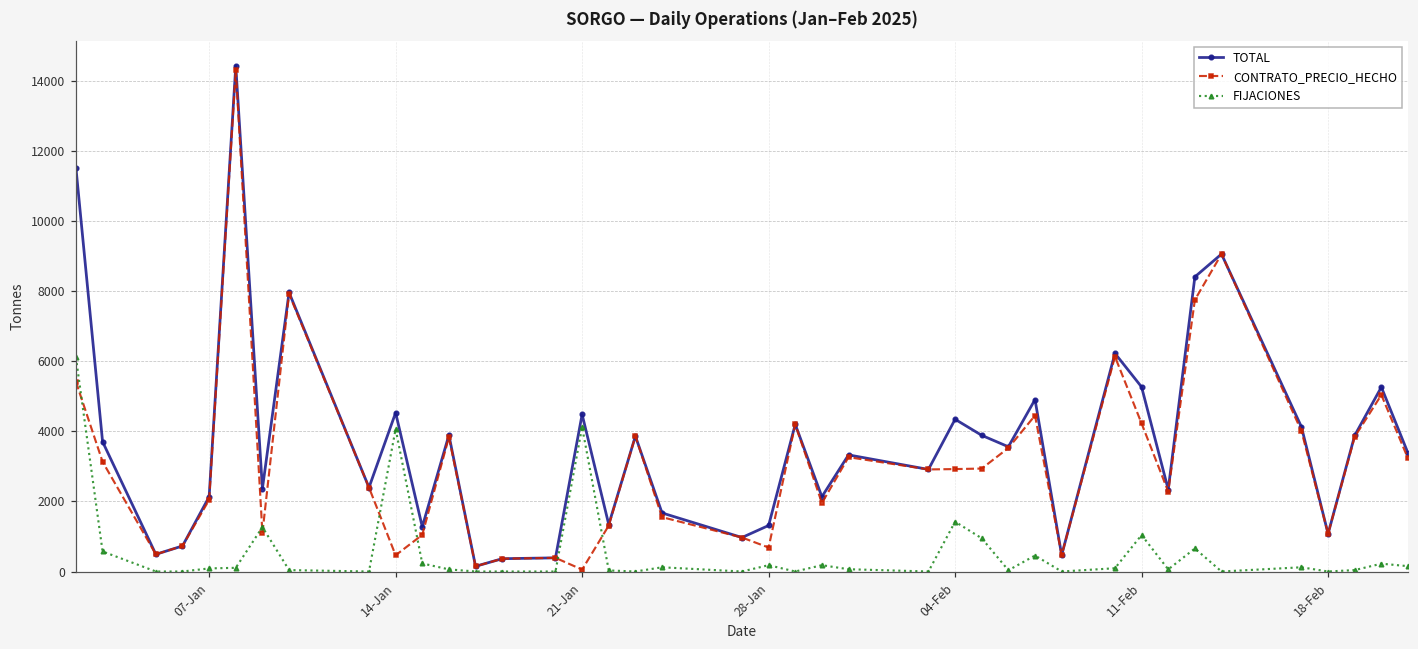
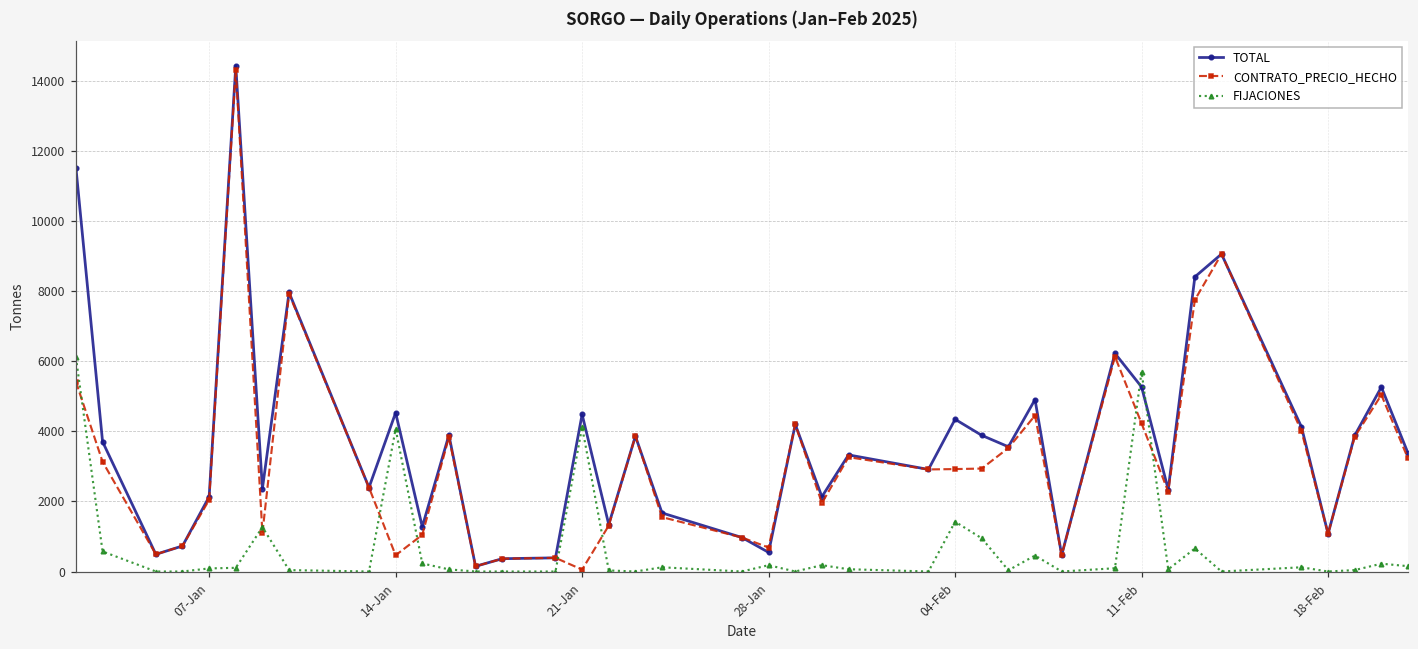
  {
    "TOTAL": {
      "07-Jan": 2100,
      "14-Jan": 4500,
      "21-Jan": 4500,
-     "28-Jan": 1300,
+     "28-Jan": 500,
      "04-Feb": 4300,
      "11-Feb": 5300
    },
    "CONTRATO_PRECIO_HECHO": {
      "07-Jan": 2000,
      "14-Jan": 500,
      "21-Jan": 100,
      "28-Jan": 700,
      "04-Feb": 2900,
      "11-Feb": 4200
    },
    "FIJACIONES": {
      "07-Jan": 100,
      "14-Jan": 4100,
      "21-Jan": 4100,
      "28-Jan": 200,
      "04-Feb": 1400,
-     "11-Feb": 1000,
+     "11-Feb": 5700,
      "18-Feb": 0
    }
  }
